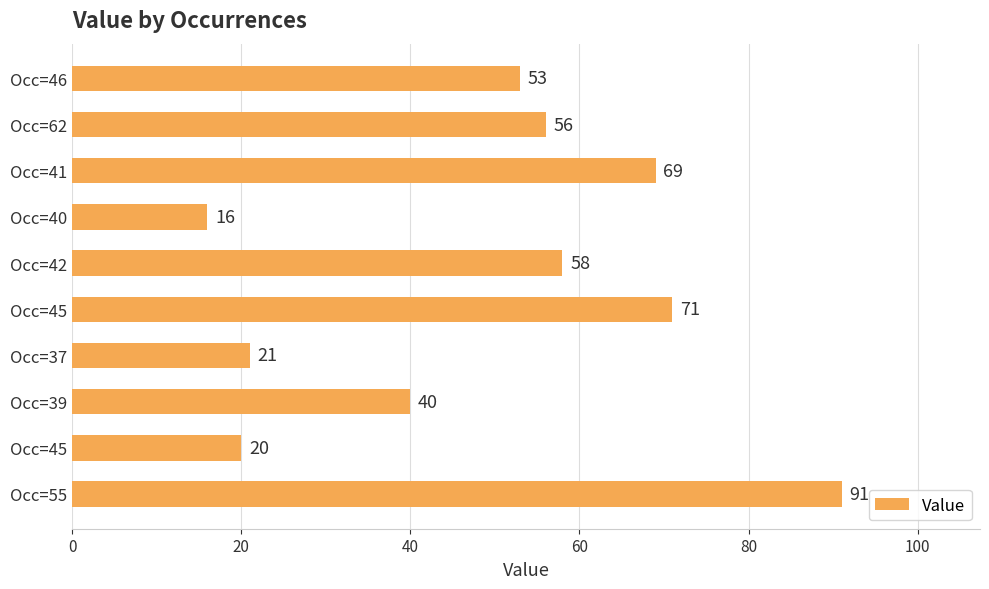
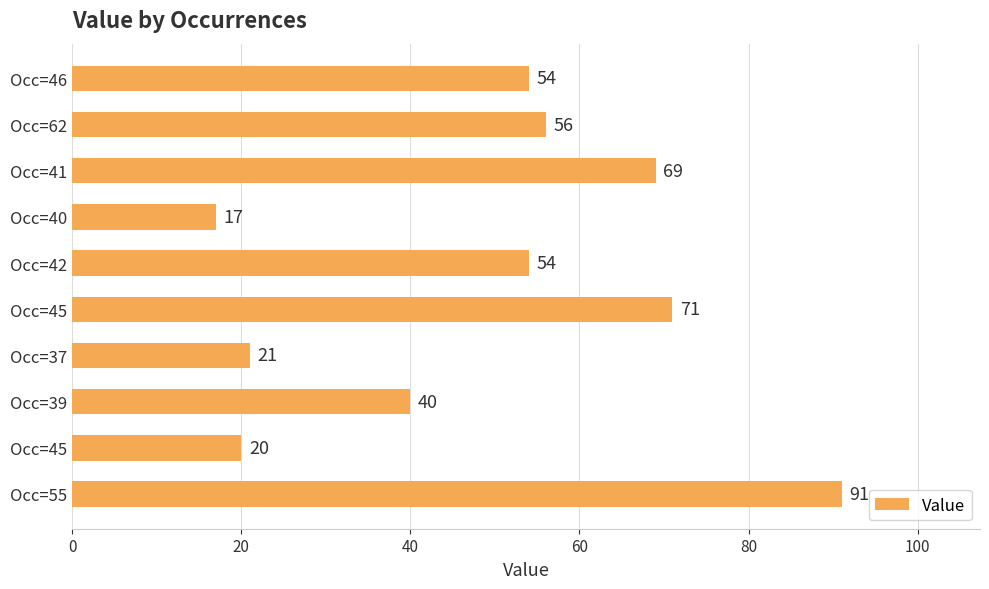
  {
-   "Occ=46": 53,
+   "Occ=46": 54,
    "Occ=62": 56,
    "Occ=41": 69,
-   "Occ=40": 16,
-   "Occ=42": 58,
+   "Occ=40": 17,
+   "Occ=42": 54,
    "Occ=37": 21,
    "Occ=39": 40
  }
